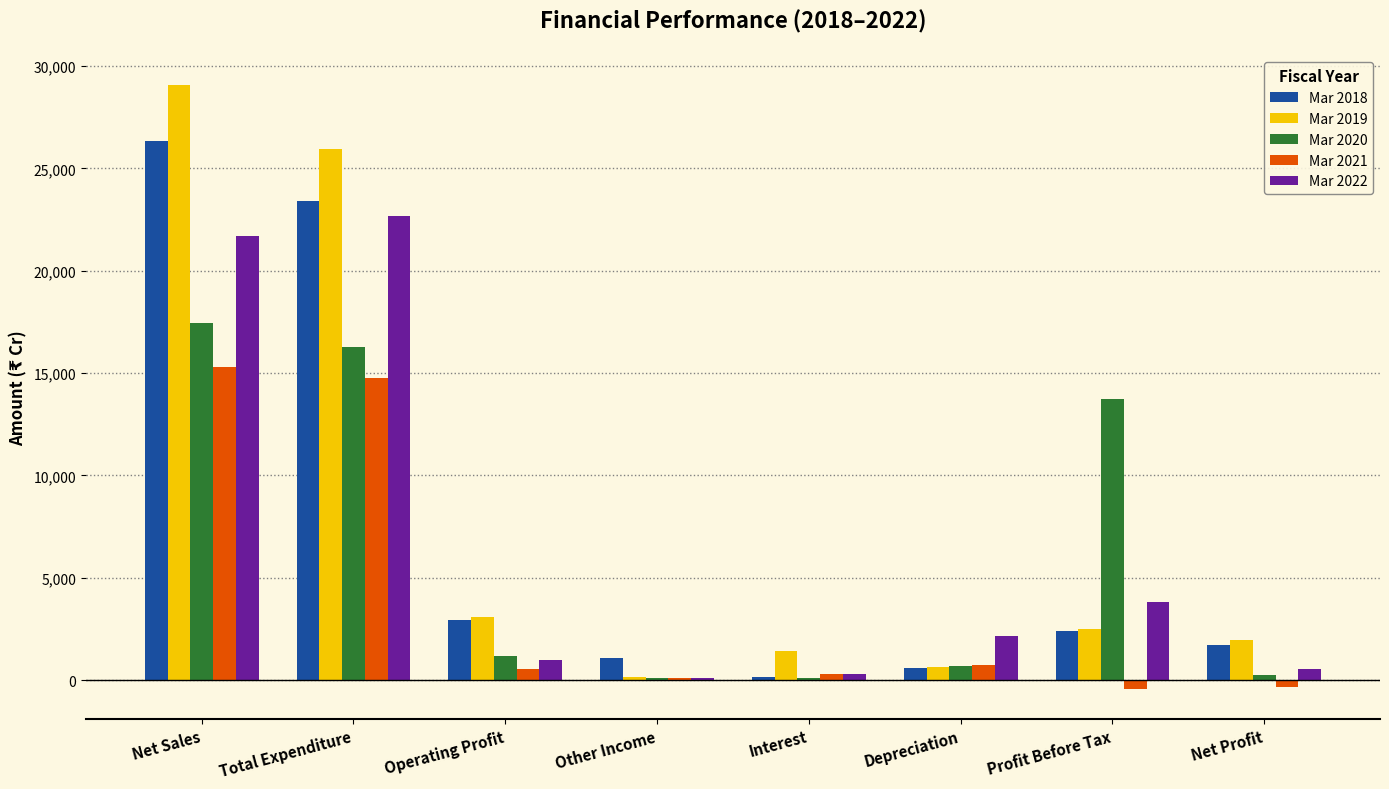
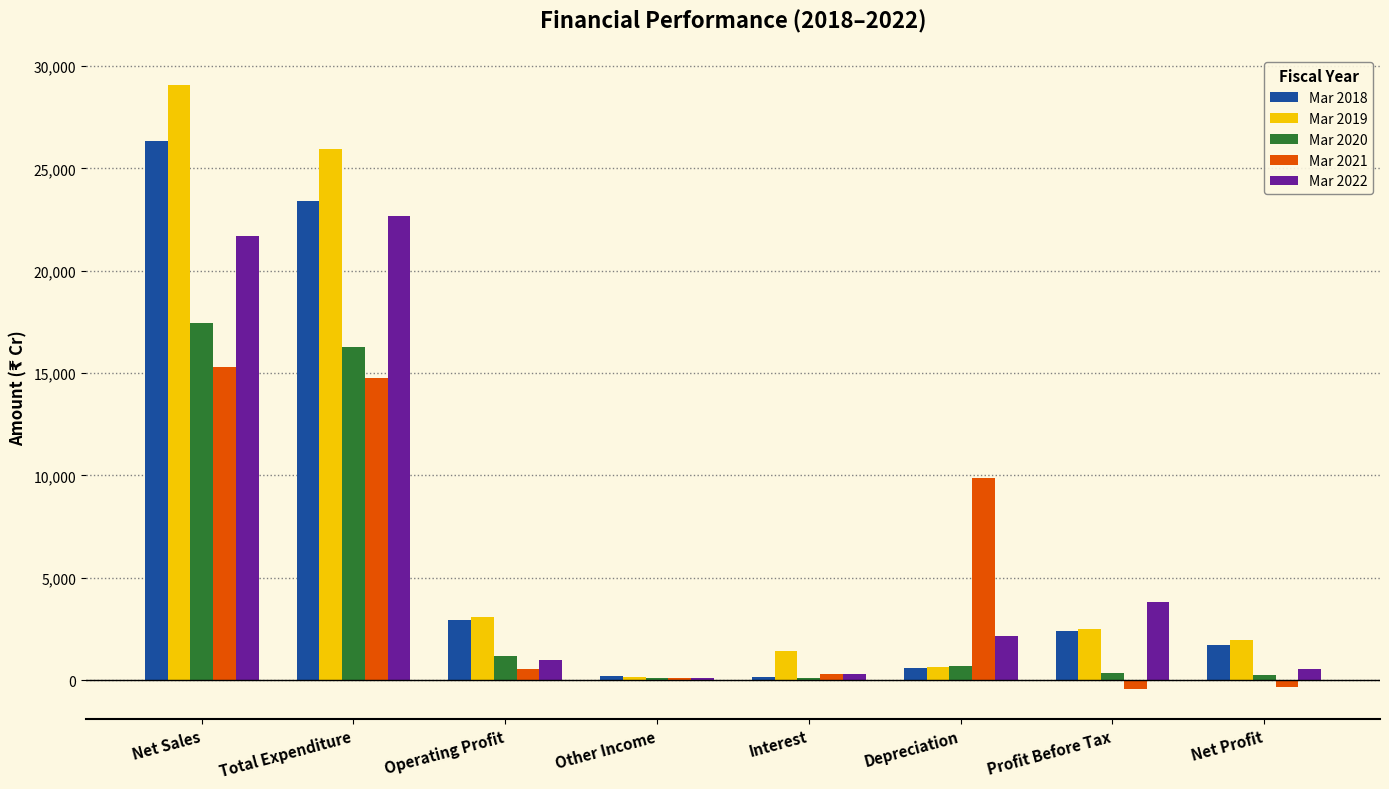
  {
    "Mar 2018": {
      "Net Sales": "26,400",
      "Total Expenditure": "23,400",
      "Operating Profit": "3,000",
-     "Other Income": "1,100",
+     "Other Income": "200",
      "Interest": "100",
      "Depreciation": "600",
      "Profit Before Tax": "2,400",
      "Net Profit": "1,700"
    },
    "Mar 2019": {
      "Net Sales": "29,100",
      "Total Expenditure": "26,000",
      "Operating Profit": "3,100",
      "Other Income": "200",
      "Interest": "1,400",
      "Depreciation": "600",
      "Profit Before Tax": "2,500",
      "Net Profit": "2,000"
    },
    "Mar 2020": {
      "Net Sales": "17,500",
      "Total Expenditure": "16,300",
      "Operating Profit": "1,200",
      "Other Income": "100",
      "Depreciation": "700",
-     "Profit Before Tax": "13,700",
+     "Profit Before Tax": "400",
      "Net Profit": "200"
    },
    "Mar 2021": {
      "Net Sales": "15,300",
      "Total Expenditure": "14,800",
      "Operating Profit": "500",
      "Other Income": "100",
      "Interest": "300",
-     "Depreciation": "700",
+     "Depreciation": "9,900",
      "Profit Before Tax": "-400",
      "Net Profit": "-300"
    },
    "Mar 2022": {
      "Net Sales": "21,700",
      "Total Expenditure": "22,700",
      "Operating Profit": "1,000",
      "Interest": "300",
      "Depreciation": "2,100",
      "Profit Before Tax": "3,800",
      "Net Profit": "500"
    }
  }
